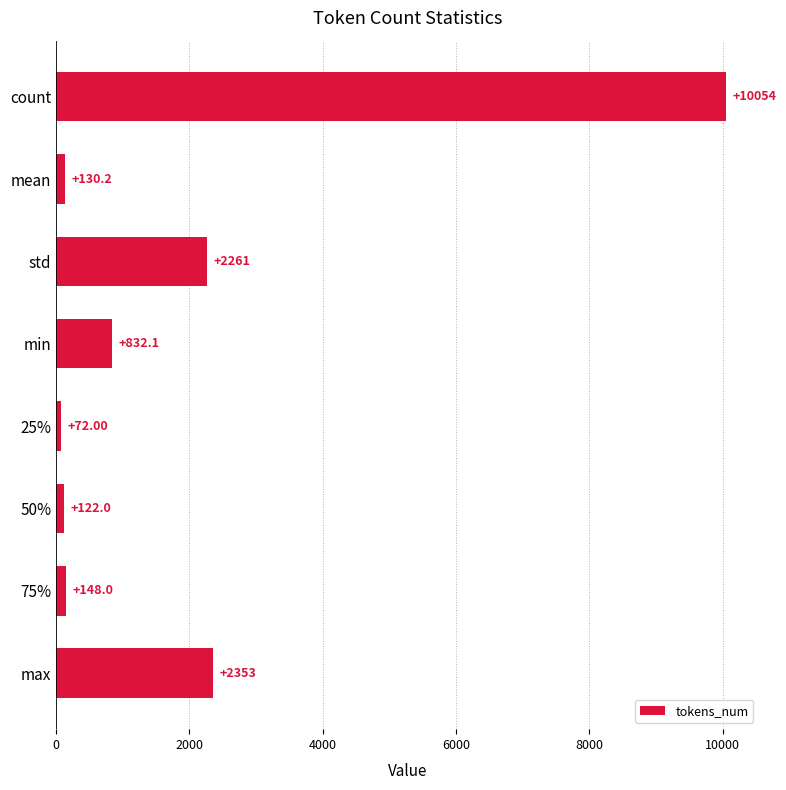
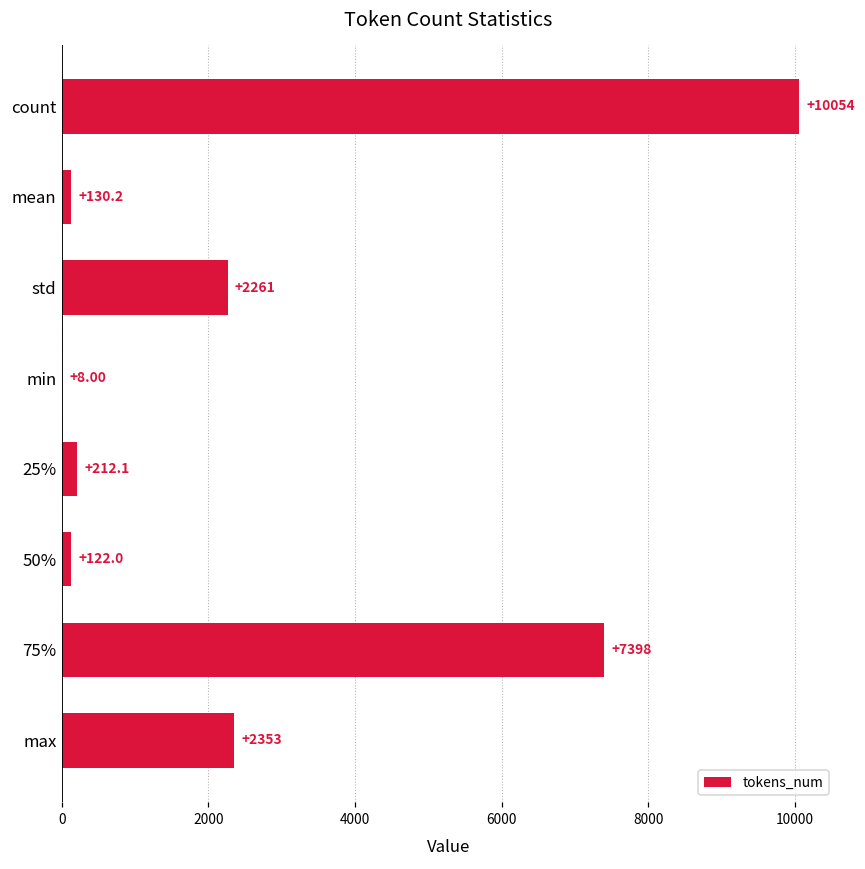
  {
    "count": "+10054",
    "mean": "+130.2",
    "std": "+2261",
-   "min": "+832.1",
-   "25%": "+72.00",
+   "min": "+8.00",
+   "25%": "+212.1",
    "50%": "+122.0",
-   "75%": "+148.0",
+   "75%": "+7398",
    "max": "+2353"
  }
